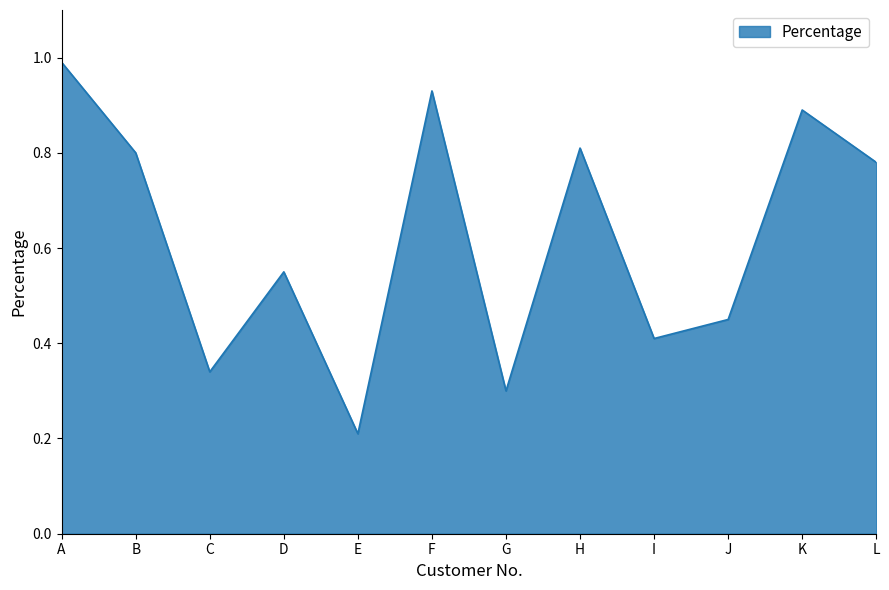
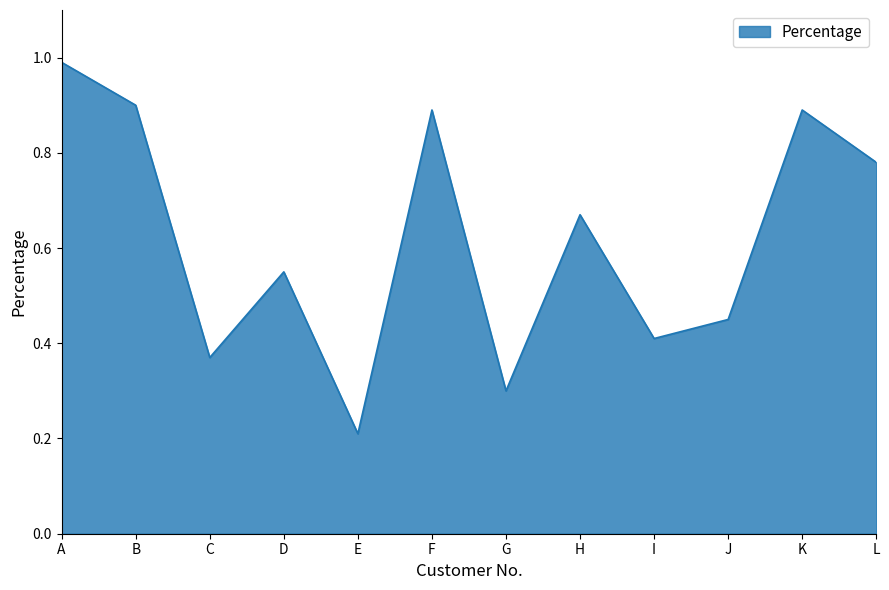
  {
    "A": 0.99,
-   "B": 0.8,
-   "C": 0.34,
+   "B": 0.9,
+   "C": 0.37,
    "D": 0.55,
    "E": 0.21,
-   "F": 0.93,
+   "F": 0.89,
    "G": 0.30,
-   "H": 0.81,
+   "H": 0.67,
    "I": 0.41,
    "J": 0.45,
    "K": 0.89,
    "L": 0.78
  }
